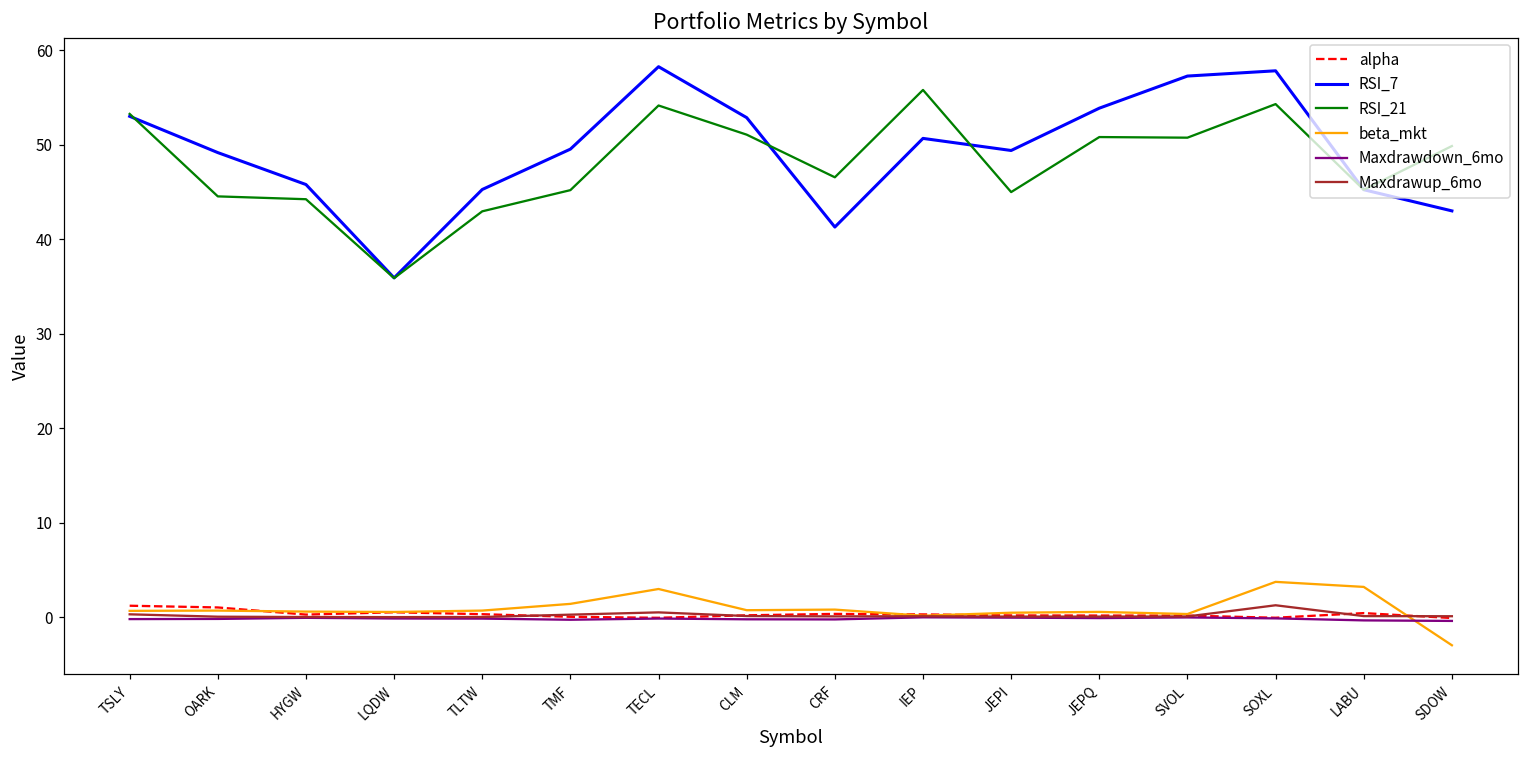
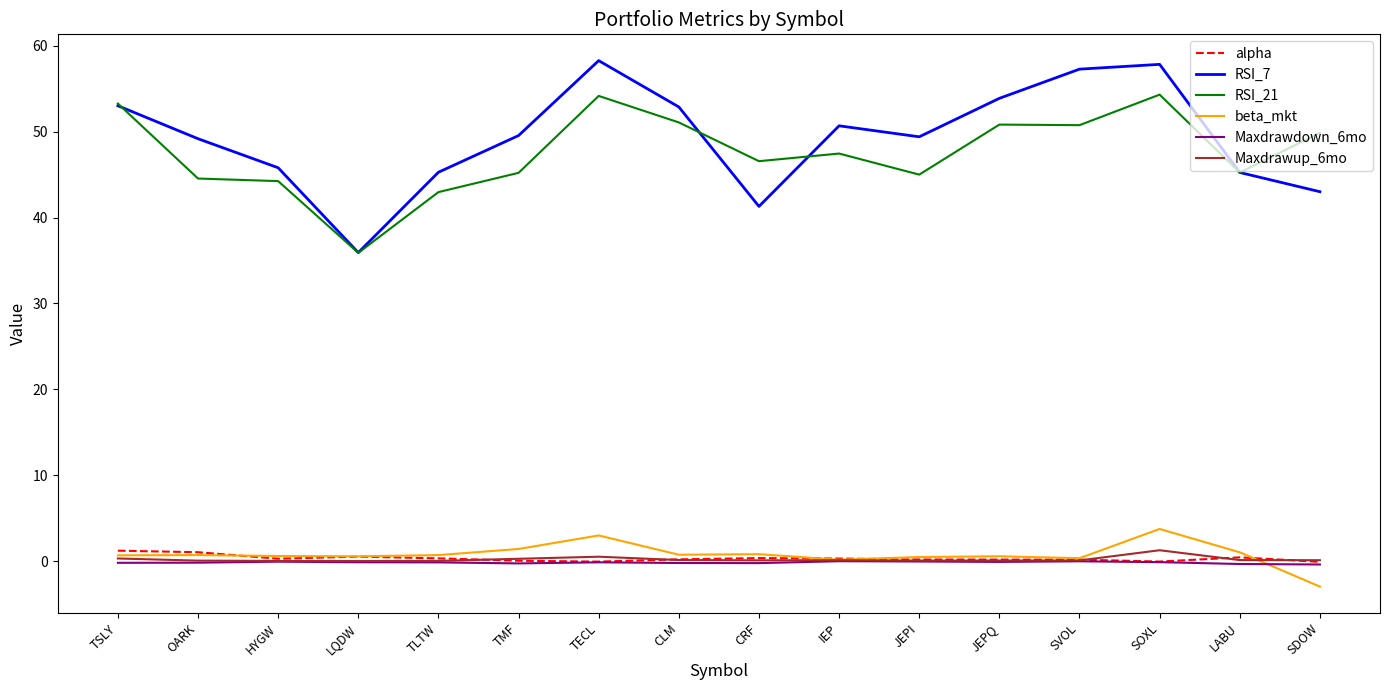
  {
    "alpha": {
      "TSLY": 1,
      "OARK": 1,
      "LABU": 0
    },
    "RSI_7": {
      "OARK": 49,
      "HYGW": 46,
      "TLTW": 45,
      "TMF": 50,
      "TECL": 58,
      "CLM": 53,
      "CRF": 41,
      "IEP": 51,
      "JEPI": 49,
      "JEPQ": 54,
      "SVOL": 57,
      "SOXL": 58,
      "SDOW": 43
    },
    "RSI_21": {
      "OARK": 45,
      "HYGW": 44,
      "TLTW": 43,
      "TMF": 45,
      "TECL": 54,
      "CLM": 51,
      "CRF": 47,
-     "IEP": 56,
+     "IEP": 47,
      "JEPI": 45,
      "JEPQ": 51,
      "SVOL": 51,
      "SOXL": 54
    },
    "beta_mkt": {
      "TSLY": 1,
      "OARK": 1,
      "HYGW": 1,
      "TLTW": 1,
      "TMF": 1,
      "TECL": 3,
      "CLM": 1,
      "CRF": 1,
      "JEPQ": 1,
      "SOXL": 4,
-     "LABU": 3,
+     "LABU": 1,
      "SDOW": -3
    },
    "Maxdrawdown_6mo": {
      "TSLY": 0,
      "TMF": 0,
      "CLM": 0,
      "CRF": 0,
      "LABU": 0,
      "SDOW": 0
    },
    "Maxdrawup_6mo": {
      "TSLY": 0,
      "TECL": 1,
      "SOXL": 1,
      "LABU": 0
    }
  }
